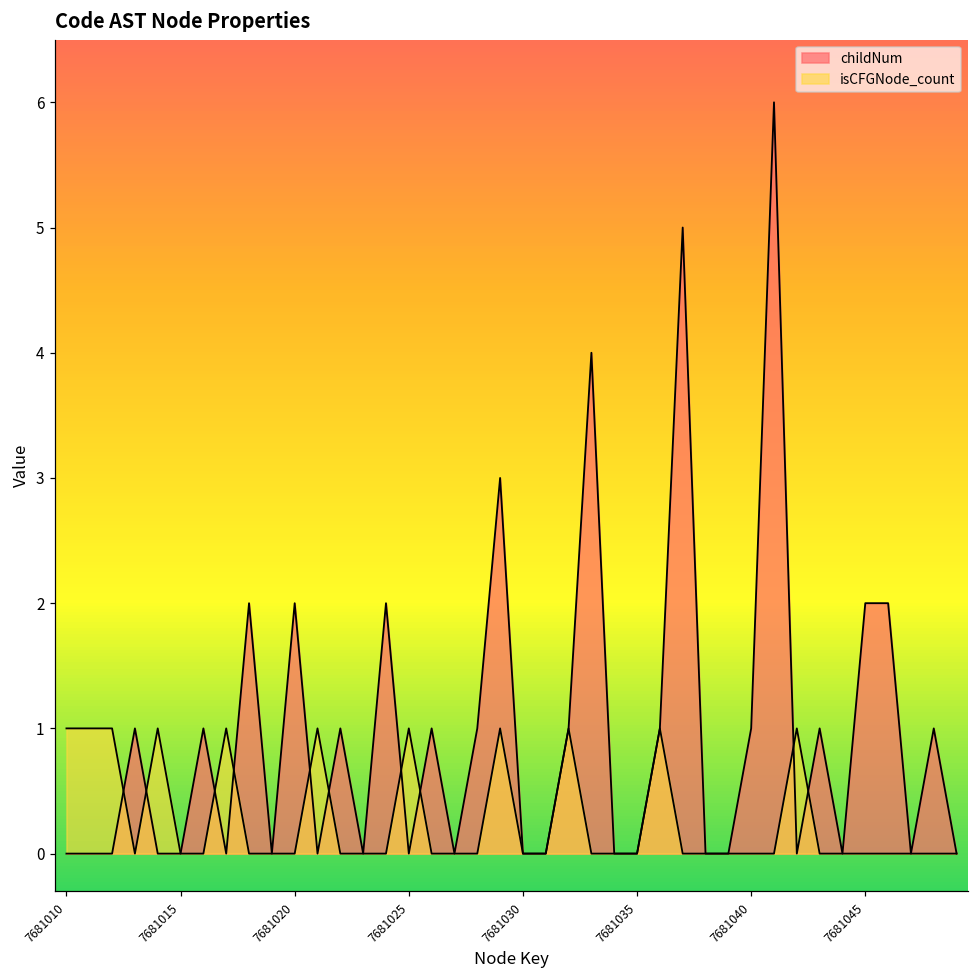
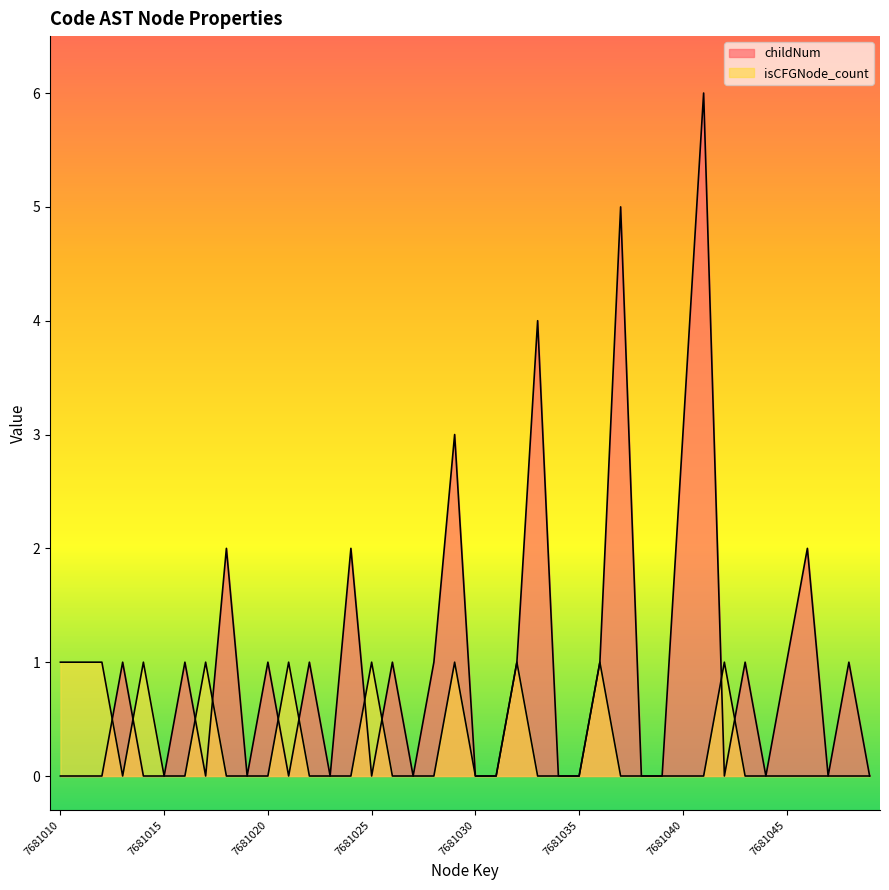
  {
    "childNum": {
      "7681010": 0,
-     "7681020": 2,
+     "7681020": 1,
      "7681025": 0,
-     "7681040": 1,
-     "7681045": 2
+     "7681040": 3,
+     "7681045": 1
    },
    "isCFGNode_count": {
      "7681010": 1,
      "7681020": 0,
      "7681025": 1,
      "7681040": 0,
      "7681045": 0
    }
  }
